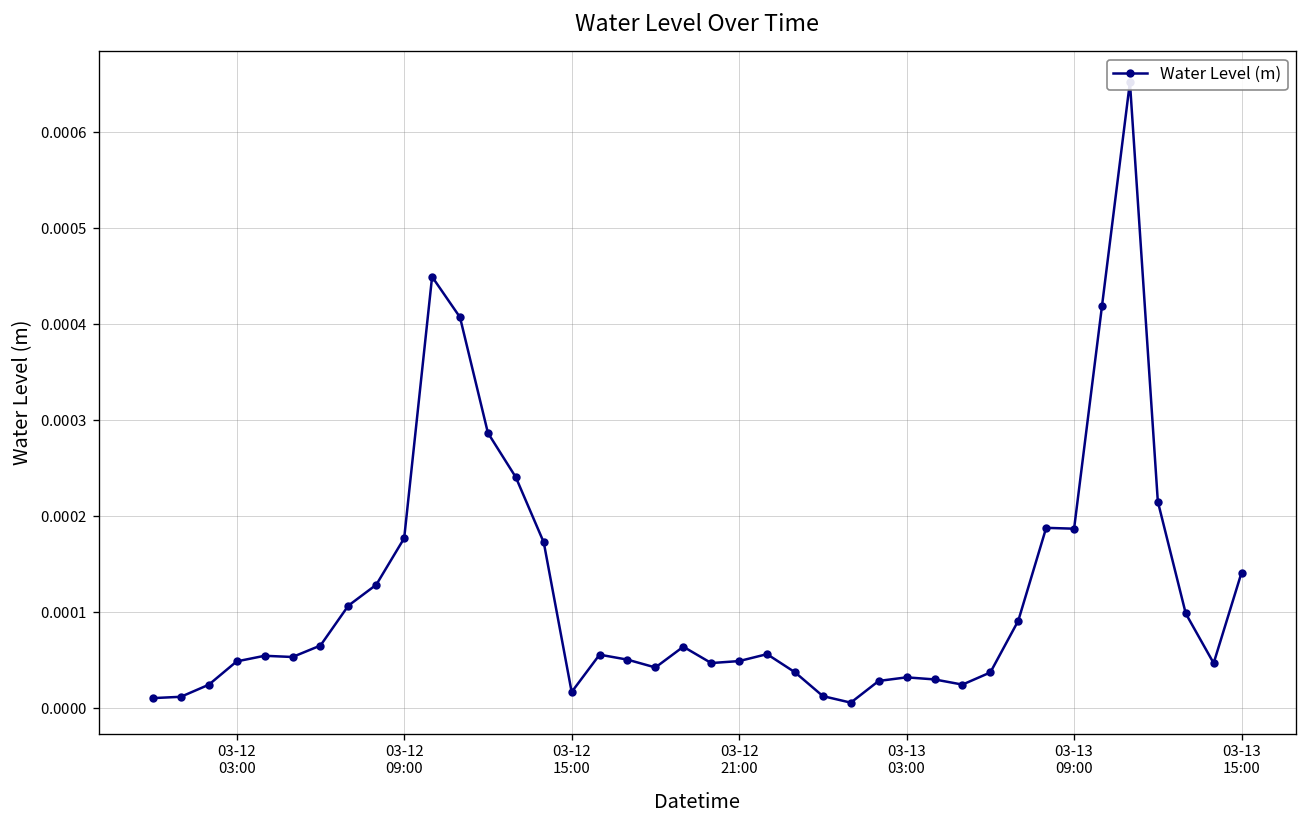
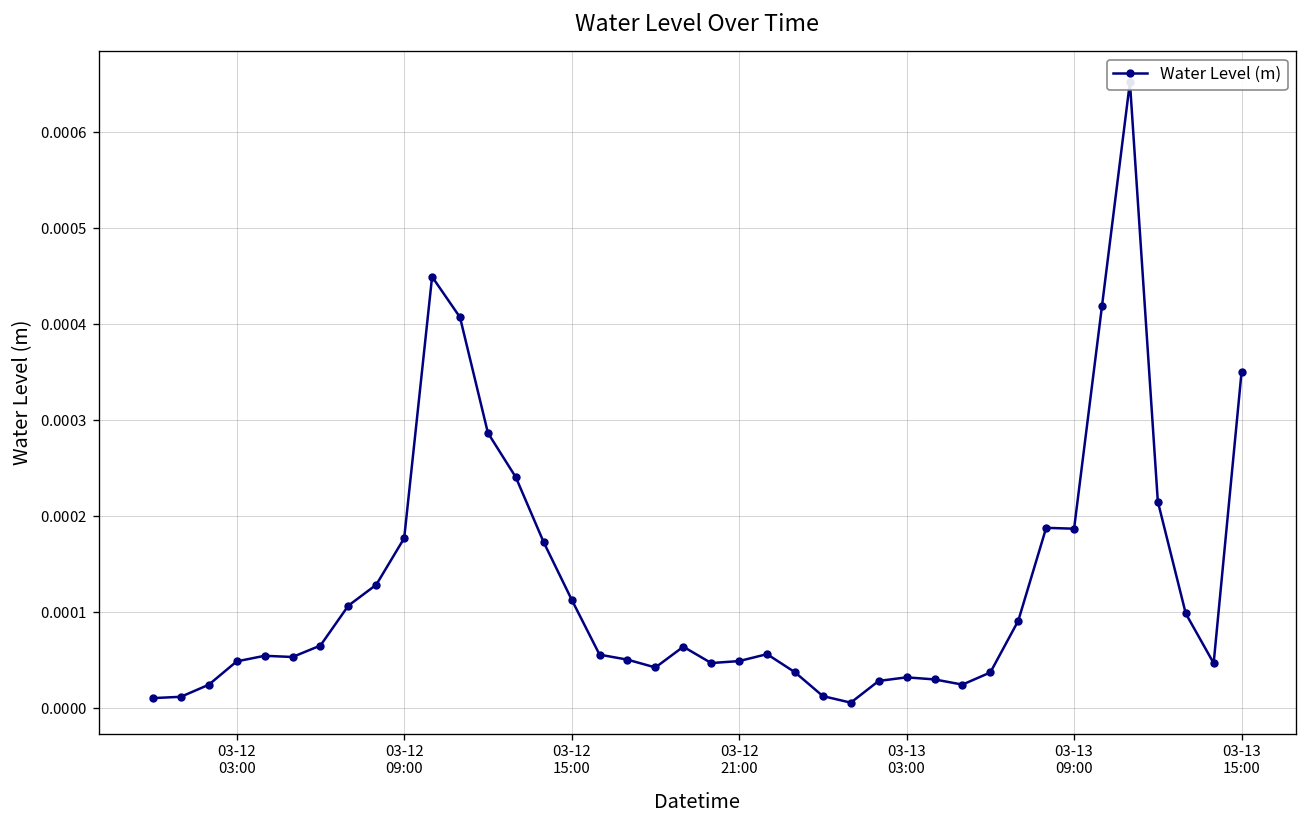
  {
    "03-12 03:00": 0.00005,
    "03-12 09:00": 0.00018,
-   "03-12 15:00": 0.00002,
+   "03-12 15:00": 0.00011,
    "03-12 21:00": 0.00005,
    "03-13 03:00": 0.00003,
    "03-13 09:00": 0.00019,
-   "03-13 15:00": 0.00014
+   "03-13 15:00": 0.00035
  }
